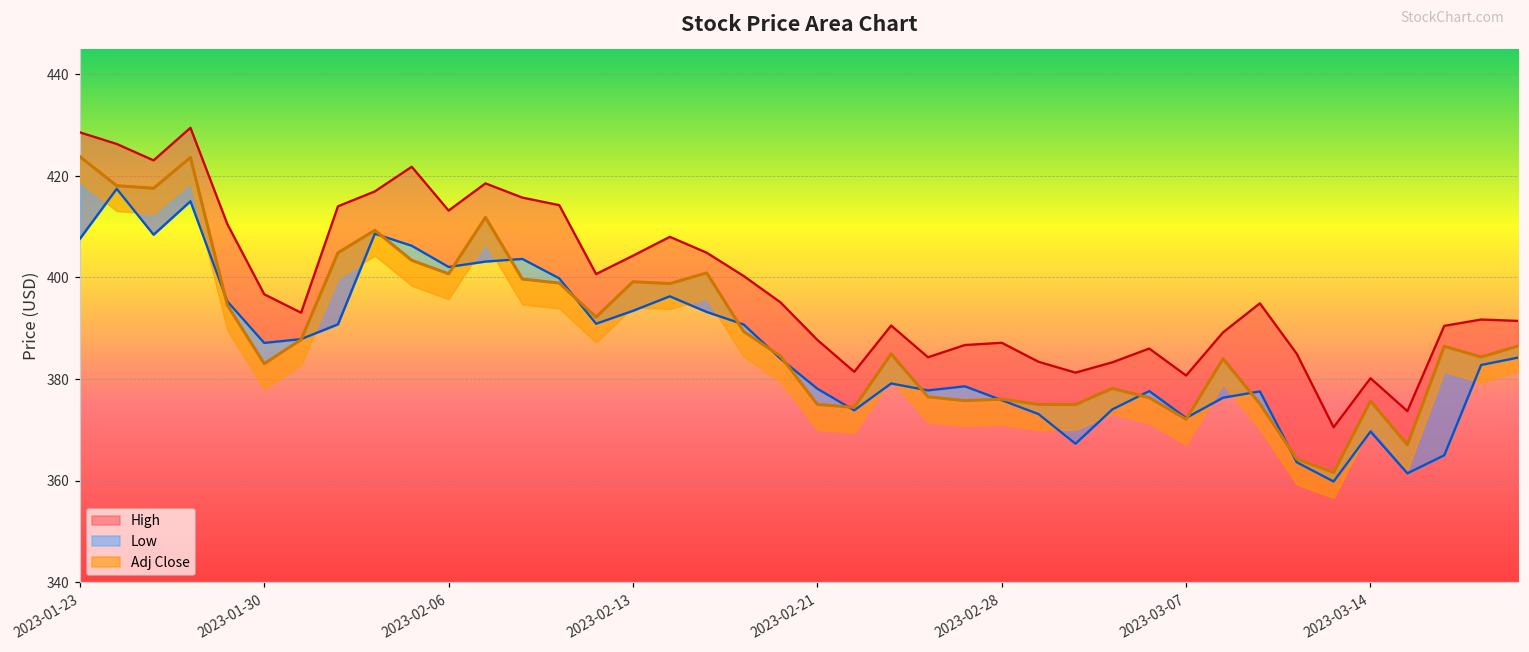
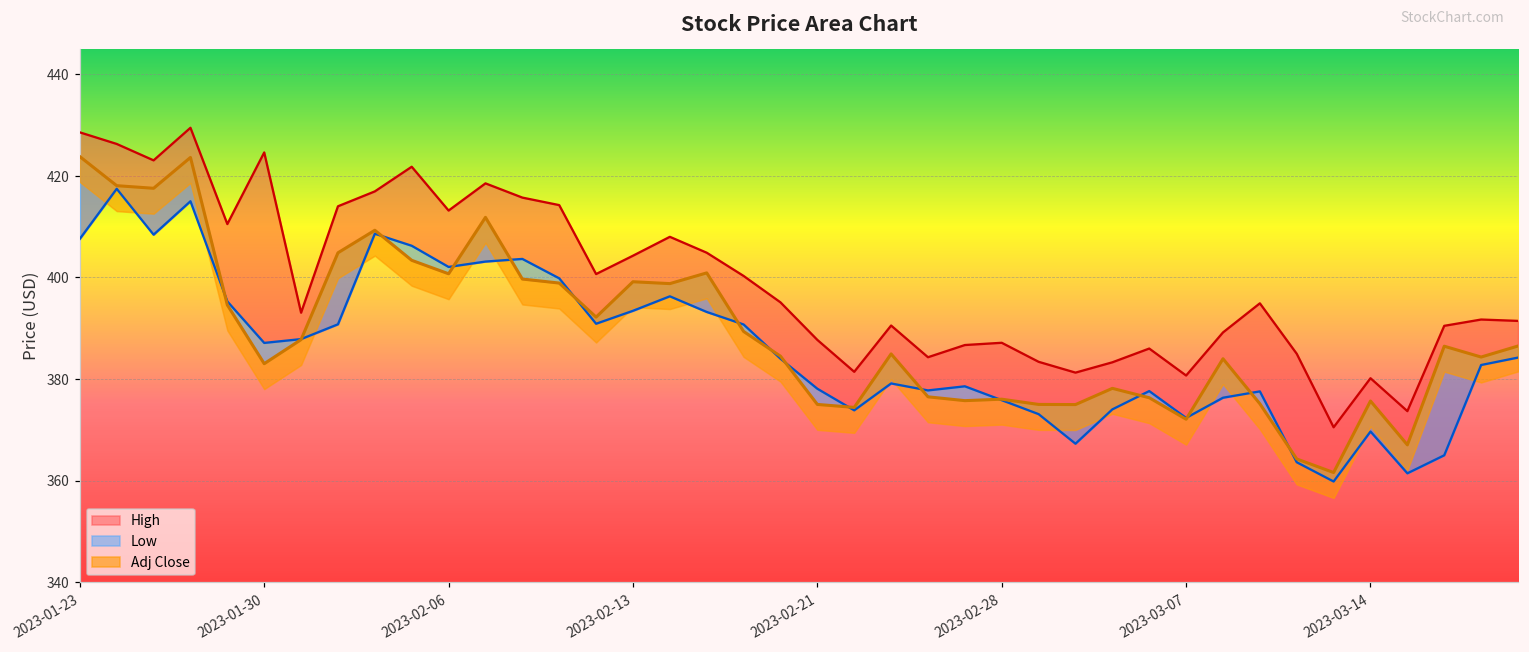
  {
    "High": {
      "2023-01-23": 429,
-     "2023-01-30": 397,
+     "2023-01-30": 425,
      "2023-02-06": 413,
      "2023-02-13": 404,
      "2023-02-21": 388,
      "2023-02-28": 387,
      "2023-03-07": 381,
      "2023-03-14": 380
    },
    "Adj Close": {
      "2023-01-30": 383,
      "2023-02-06": 401,
      "2023-02-21": 375
    }
  }
